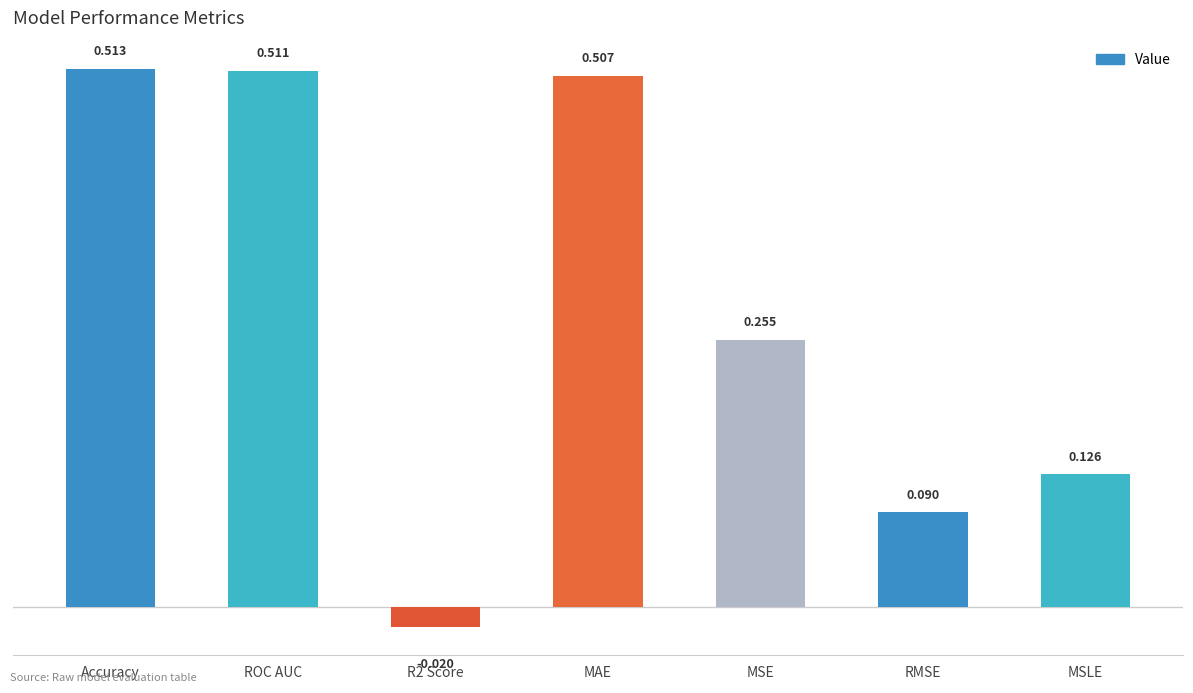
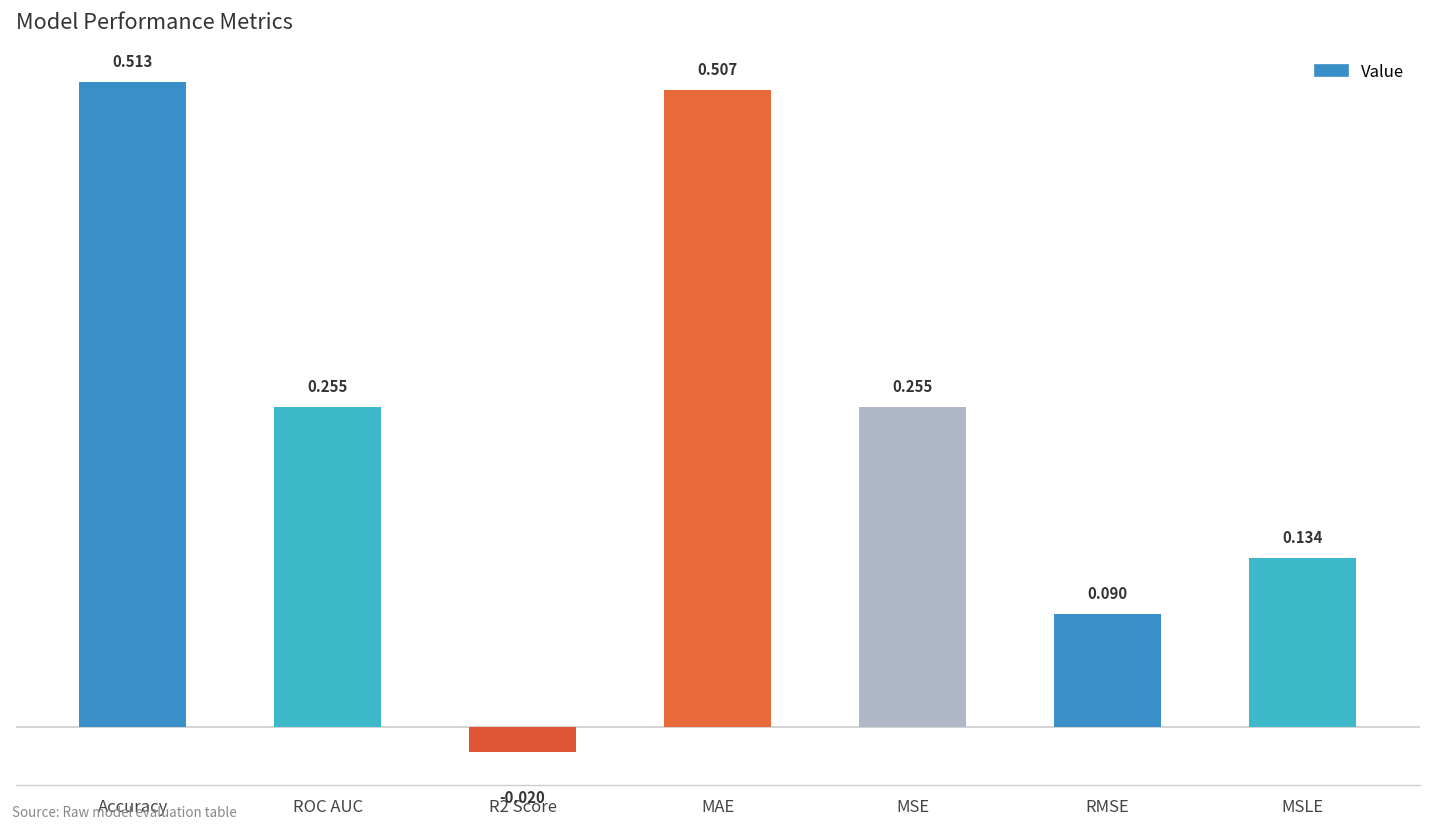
  {
    "Accuracy": 0.513,
-   "ROC AUC": 0.511,
+   "ROC AUC": 0.255,
    "MAE": 0.507,
    "MSE": 0.255,
    "RMSE": 0.090,
-   "MSLE": 0.126
+   "MSLE": 0.134
  }
